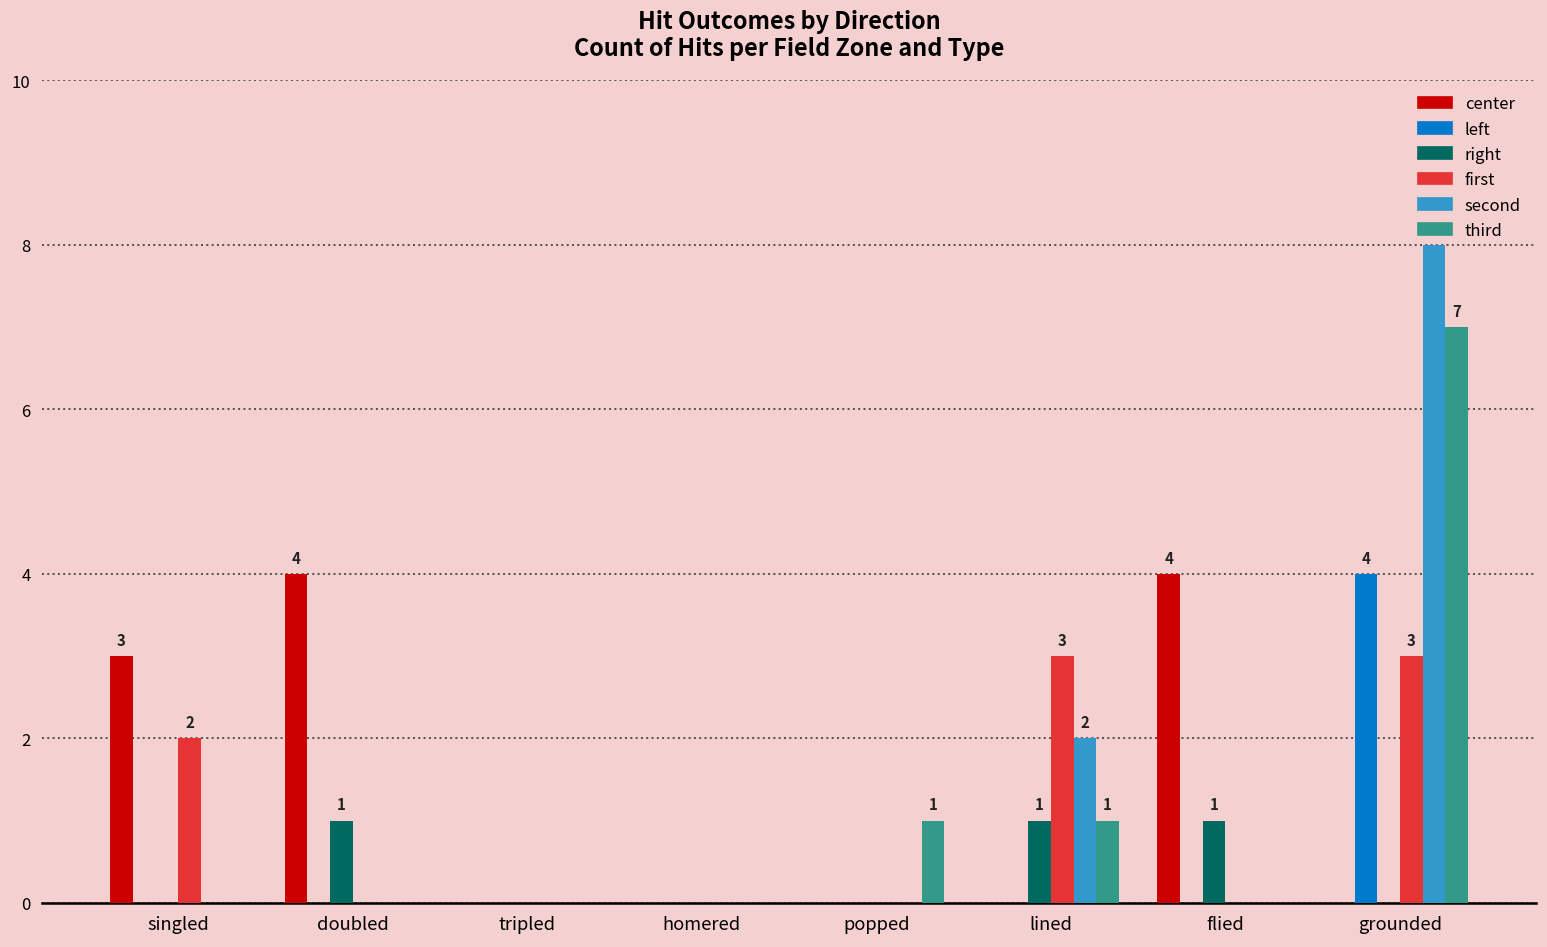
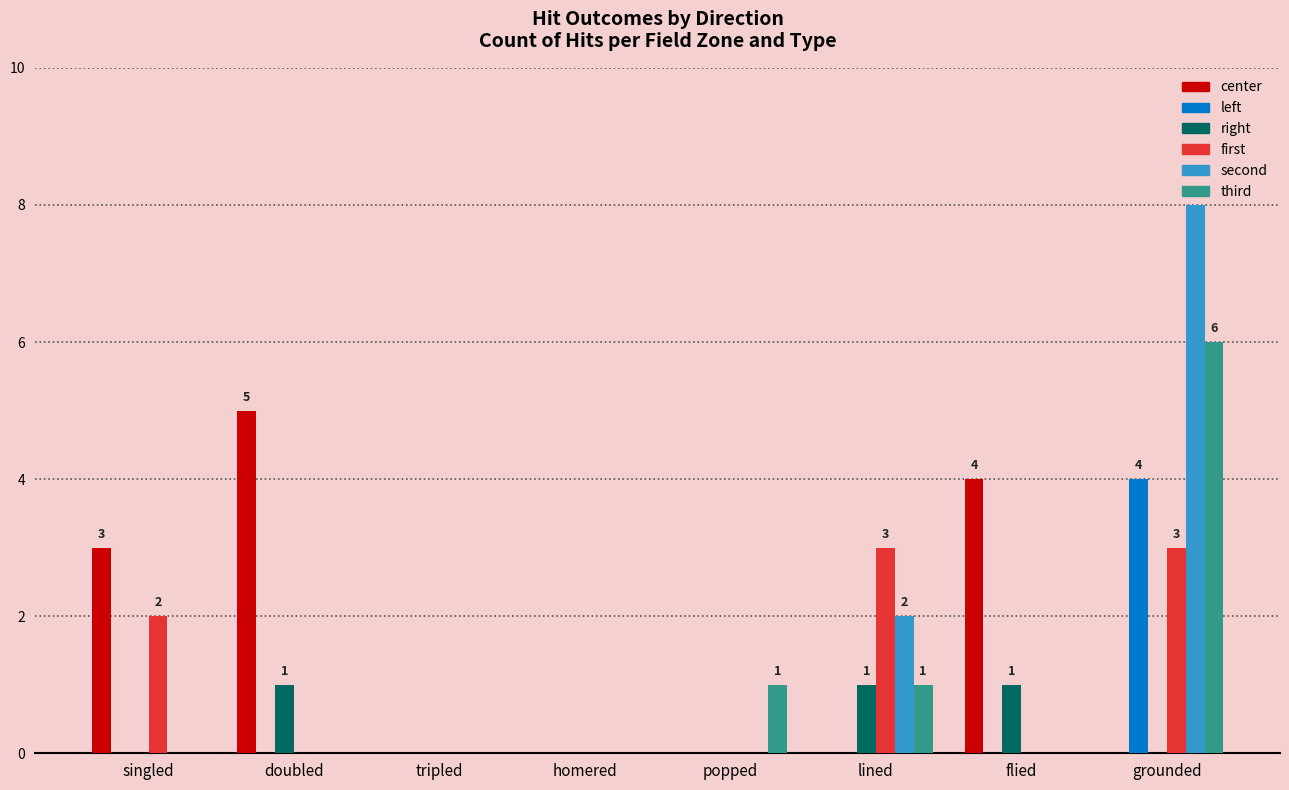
  {
    "center": {
      "singled": 3,
-     "doubled": 4,
+     "doubled": 5,
      "flied": 4
    },
    "right": {
      "doubled": 1,
      "lined": 1,
      "flied": 1
    },
    "first": {
      "singled": 2,
      "lined": 3,
      "grounded": 3
    },
    "third": {
      "popped": 1,
      "lined": 1,
-     "grounded": 7
+     "grounded": 6
    }
  }
